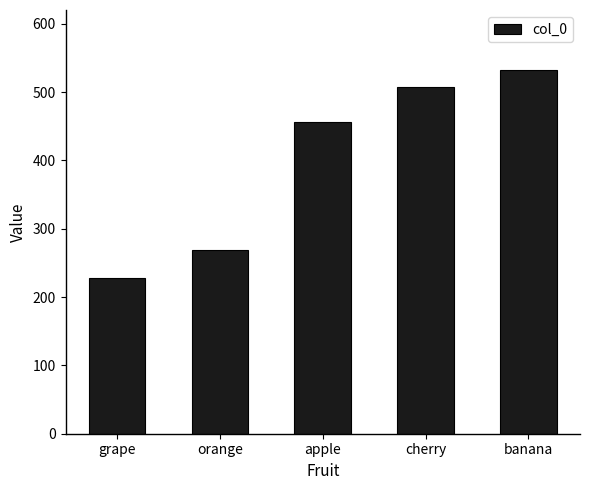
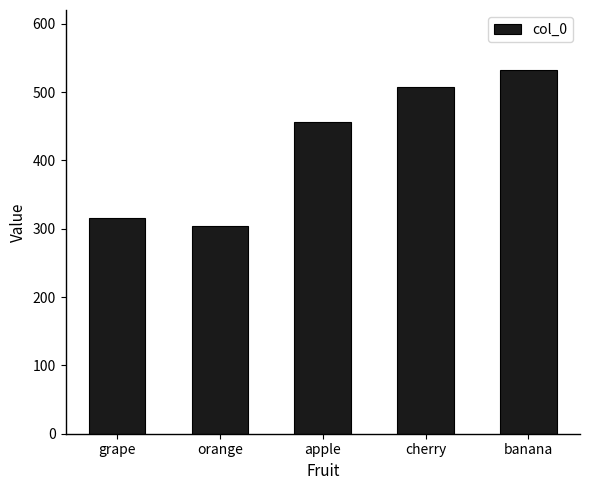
  {
-   "grape": 230,
-   "orange": 270,
+   "grape": 320,
+   "orange": 300,
    "apple": 460,
    "cherry": 510,
    "banana": 530
  }
